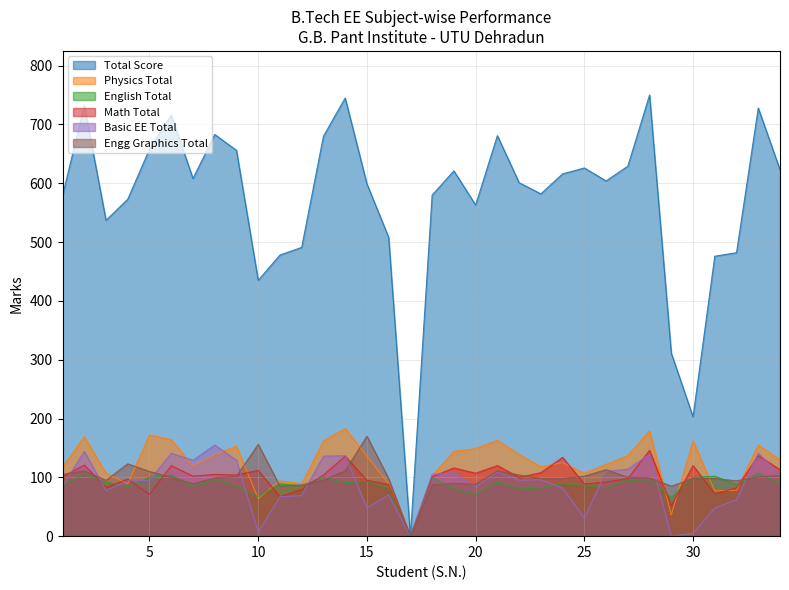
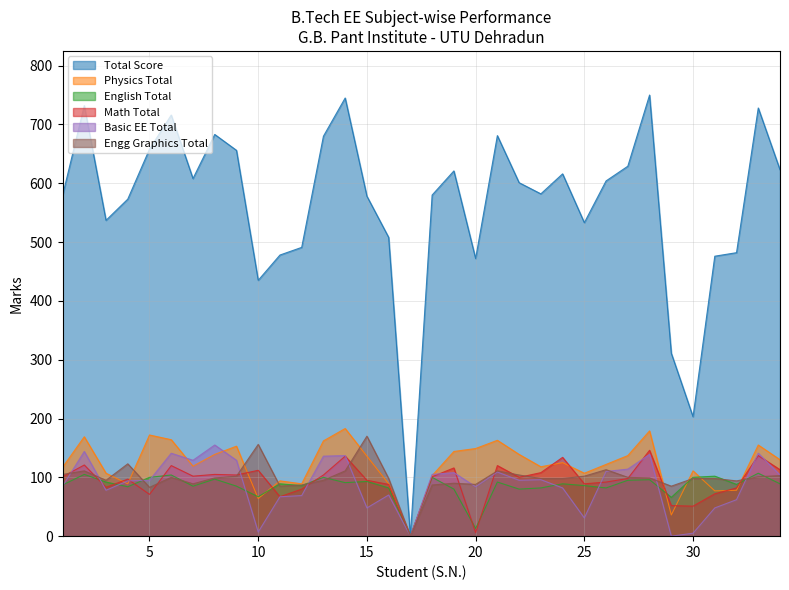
  {
    "Total Score": {
      "10": 440,
-     "15": 600,
-     "20": 560,
-     "25": 630,
+     "15": 580,
+     "20": 470,
+     "25": 530,
      "30": 200
    },
    "Physics Total": {
      "5": 170,
      "15": 140,
      "20": 150,
      "25": 110,
-     "30": 160
+     "30": 110
    },
    "English Total": {
      "5": 100,
-     "20": 70
+     "20": 10
    },
    "Math Total": {
      "5": 70,
      "10": 110,
-     "20": 110,
-     "30": 120
+     "20": 10,
+     "30": 50
    },
    "Basic EE Total": {
      "5": 100,
      "10": 10,
      "15": 50,
      "25": 30,
      "30": 10
    },
    "Engg Graphics Total": {
-     "5": 110,
+     "5": 80,
      "10": 160,
      "15": 170,
      "25": 100
    }
  }
